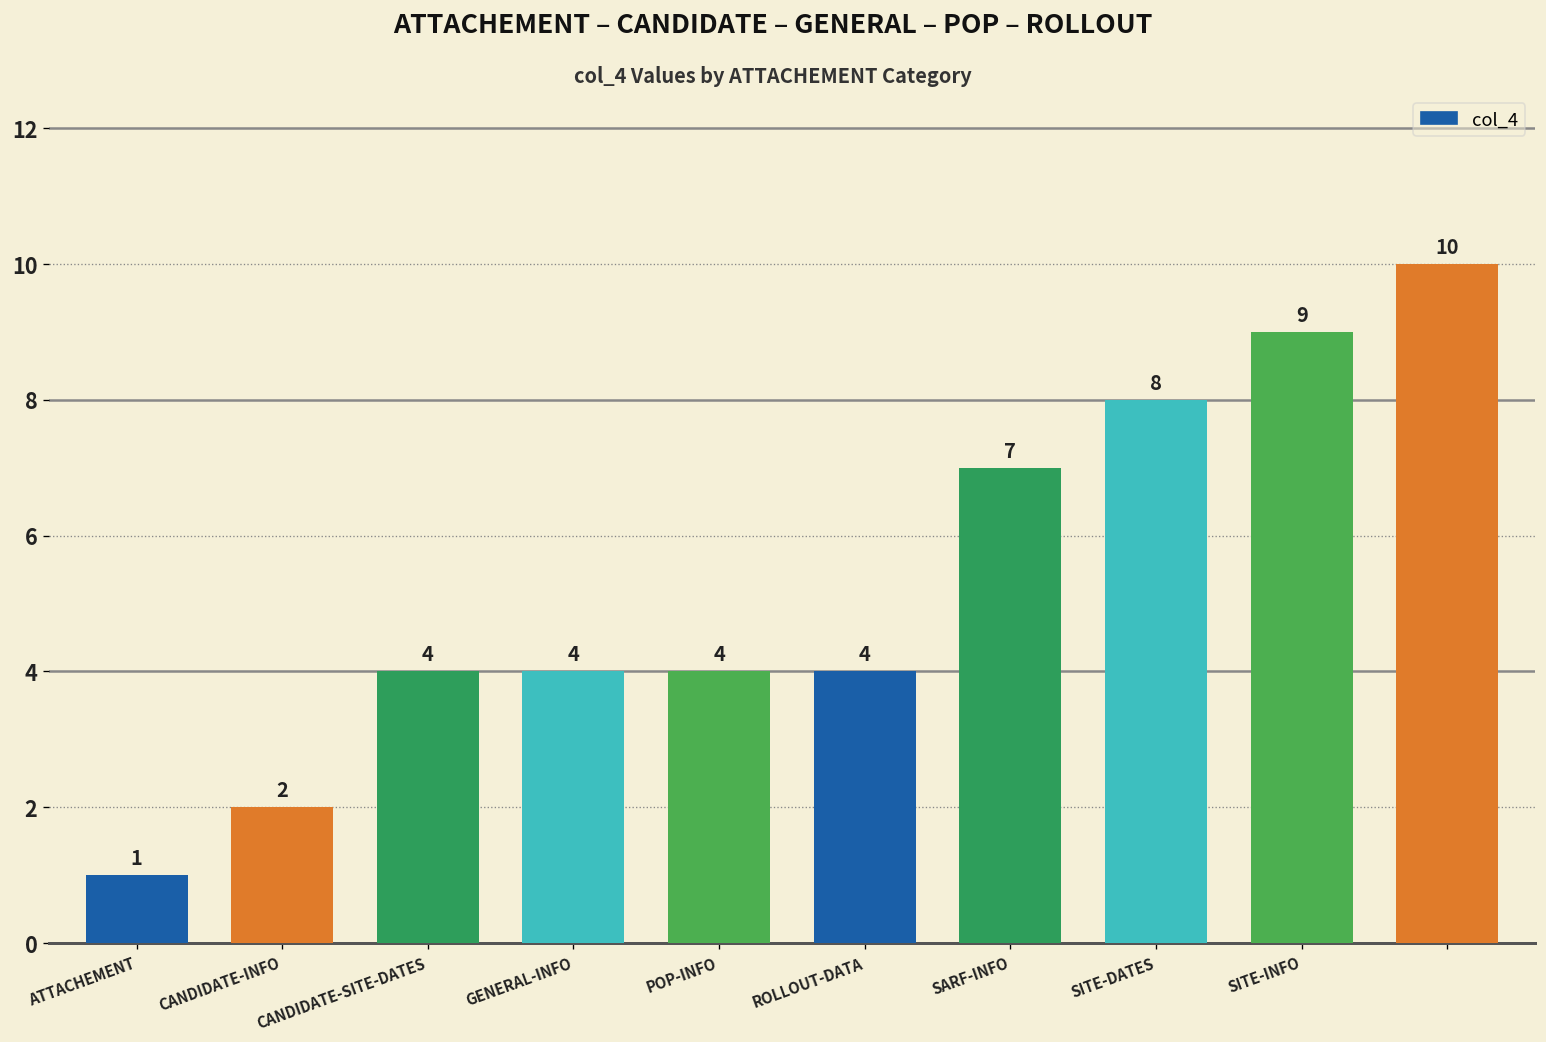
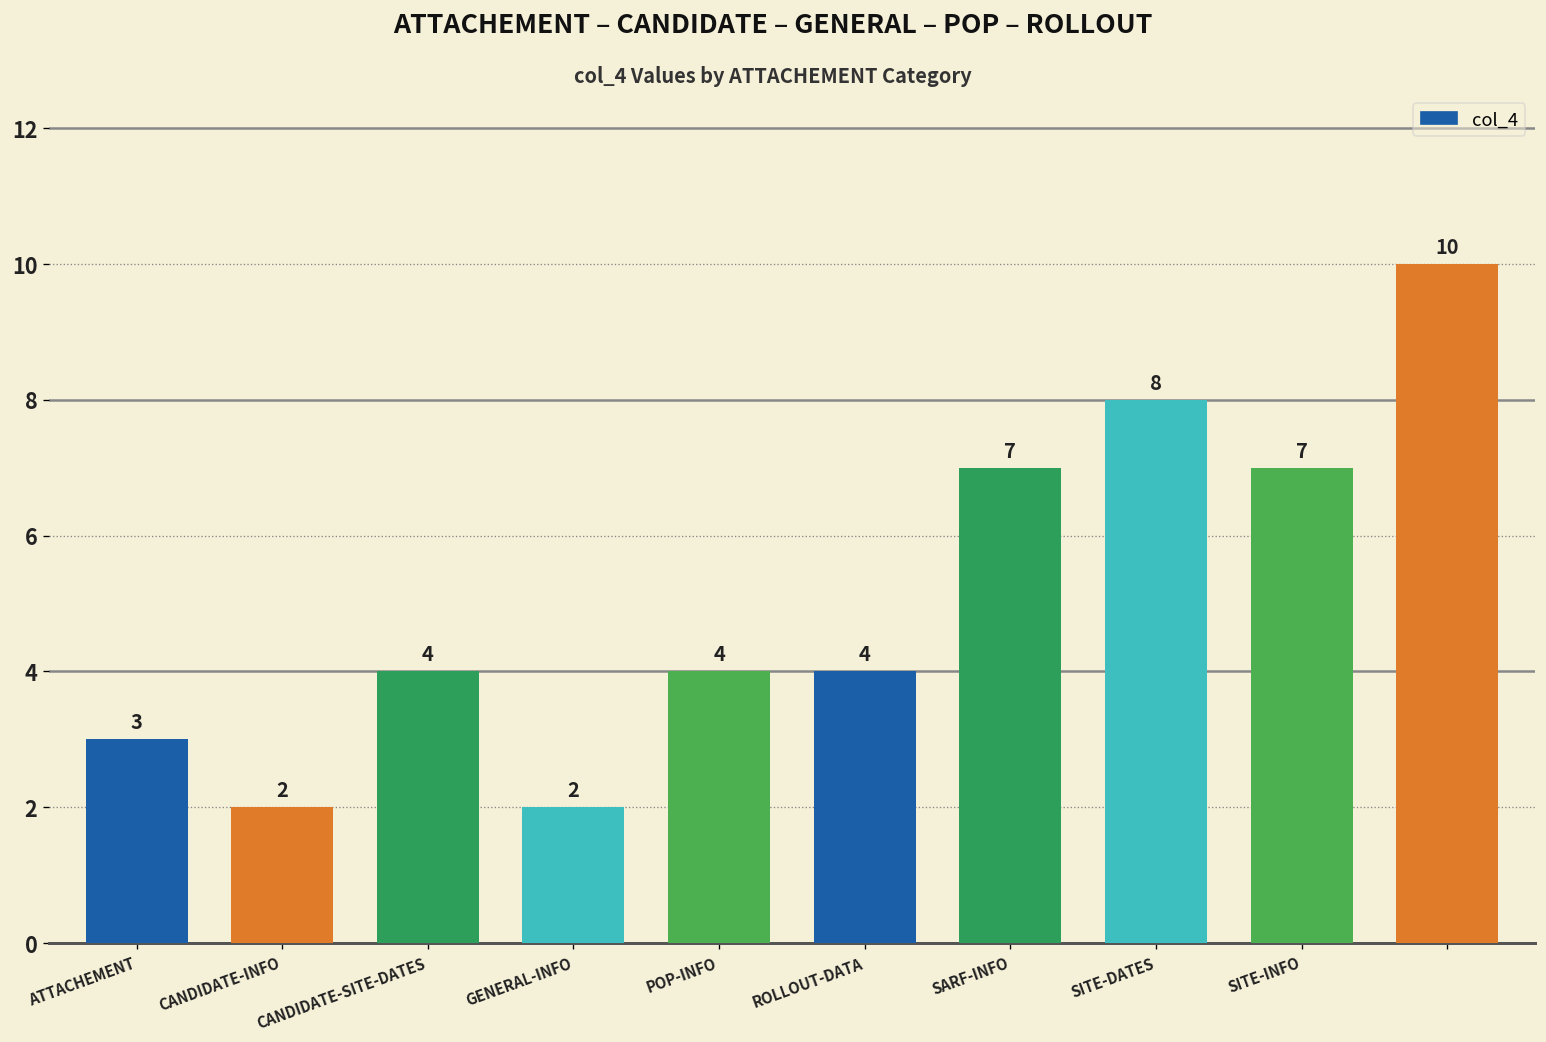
  {
-   "ATTACHEMENT": 1,
+   "ATTACHEMENT": 3,
    "CANDIDATE-INFO": 2,
    "CANDIDATE-SITE-DATES": 4,
-   "GENERAL-INFO": 4,
+   "GENERAL-INFO": 2,
    "POP-INFO": 4,
    "ROLLOUT-DATA": 4,
    "SARF-INFO": 7,
    "SITE-DATES": 8,
-   "SITE-INFO": 9
+   "SITE-INFO": 7
  }
